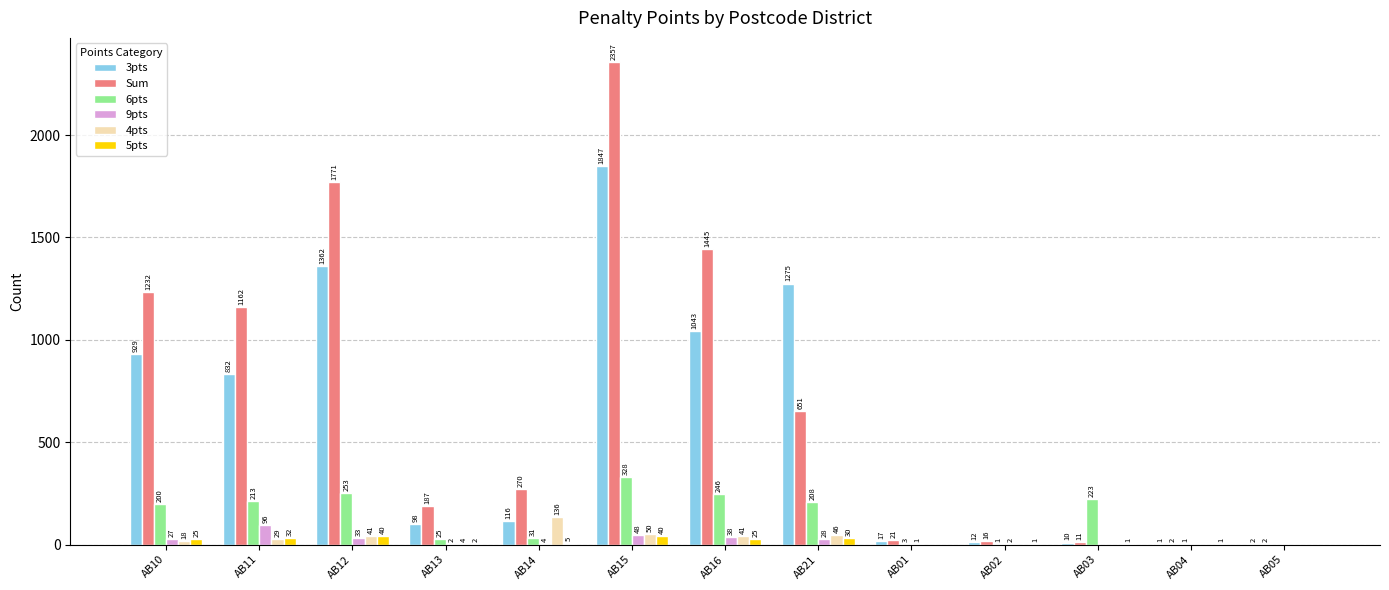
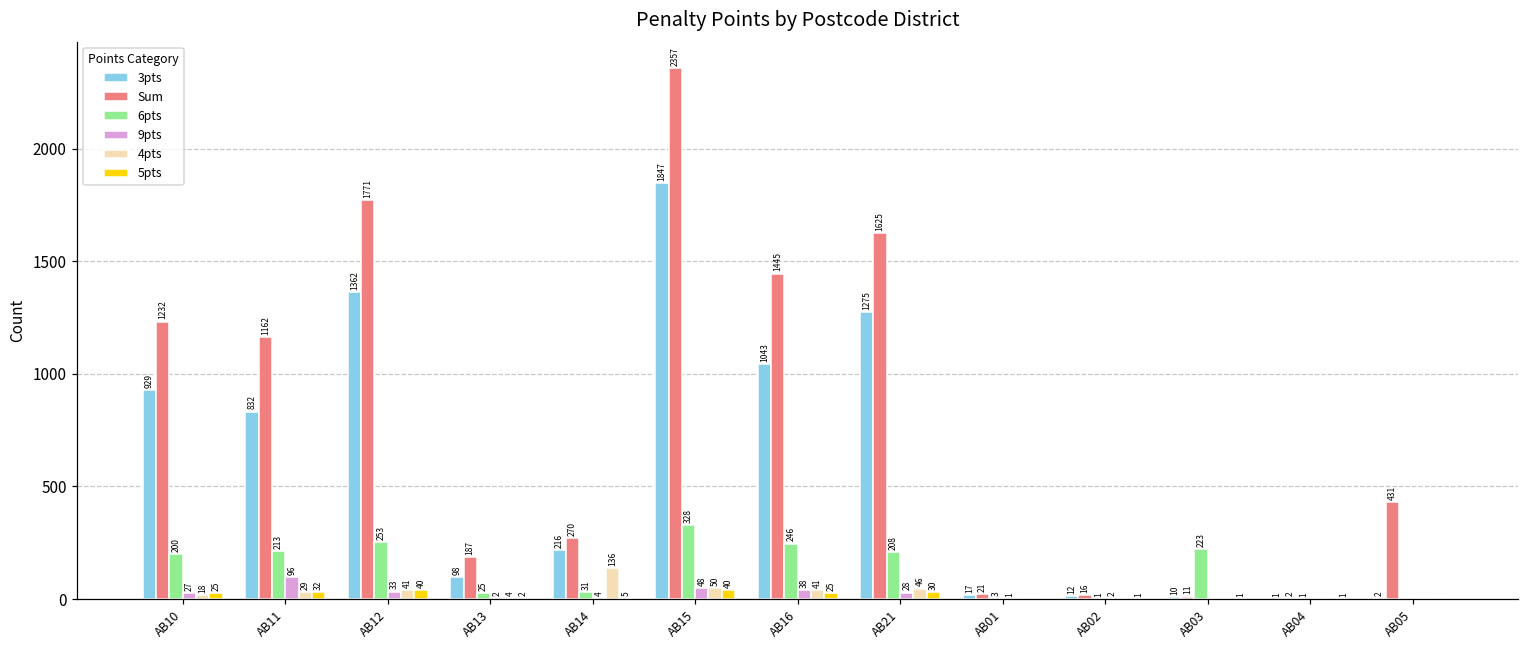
  {
    "3pts": {
      "AB10": 929,
      "AB11": 832,
      "AB12": 1362,
      "AB13": 98,
-     "AB14": 116,
+     "AB14": 216,
      "AB15": 1847,
      "AB16": 1043,
      "AB21": 1275,
      "AB01": 17,
      "AB02": 12,
      "AB03": 10,
      "AB04": 1,
      "AB05": 2
    },
    "Sum": {
      "AB10": 1232,
      "AB11": 1162,
      "AB12": 1771,
      "AB13": 187,
      "AB14": 270,
      "AB15": 2357,
      "AB16": 1445,
-     "AB21": 651,
+     "AB21": 1625,
      "AB01": 21,
      "AB02": 16,
      "AB03": 11,
      "AB04": 2,
-     "AB05": 2
+     "AB05": 431
    },
    "6pts": {
      "AB10": 200,
      "AB11": 213,
      "AB12": 253,
      "AB13": 25,
      "AB14": 31,
      "AB15": 328,
      "AB16": 246,
      "AB21": 208,
      "AB01": 3,
      "AB02": 1,
      "AB03": 223,
      "AB04": 1
    },
    "9pts": {
      "AB10": 27,
      "AB11": 96,
      "AB12": 33,
      "AB13": 2,
      "AB14": 4,
      "AB15": 48,
      "AB16": 38,
      "AB21": 28,
      "AB01": 1,
      "AB02": 2
    },
    "4pts": {
      "AB10": 18,
      "AB11": 29,
      "AB12": 41,
      "AB13": 4,
      "AB14": 136,
      "AB15": 50,
      "AB16": 41,
      "AB21": 46
    },
    "5pts": {
      "AB10": 25,
      "AB11": 32,
      "AB12": 40,
      "AB13": 2,
      "AB14": 5,
      "AB15": 40,
      "AB16": 25,
      "AB21": 30,
      "AB02": 1,
      "AB03": 1,
      "AB04": 1
    }
  }
